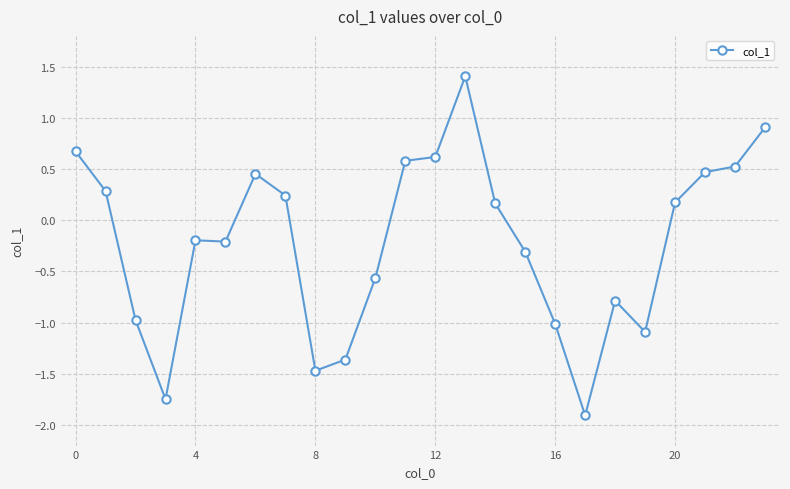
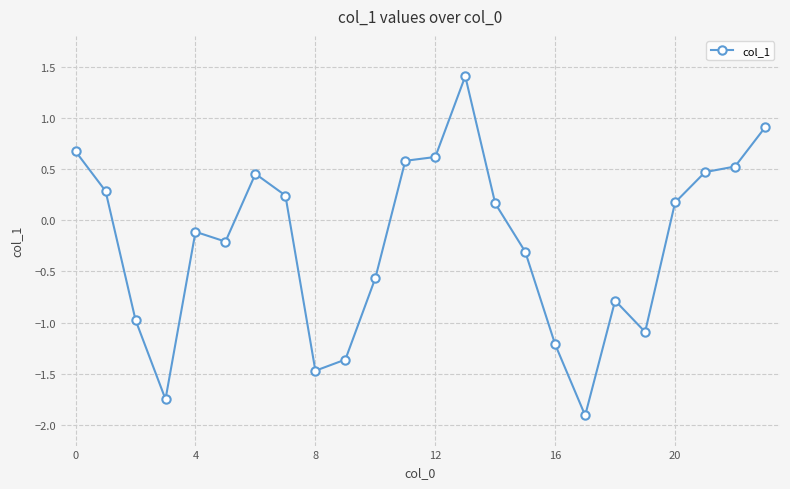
  {
    "0": 0.67,
-   "4": -0.20,
+   "4": -0.11,
    "8": -1.47,
    "12": 0.62,
-   "16": -1.01,
+   "16": -1.21,
    "20": 0.17
  }
